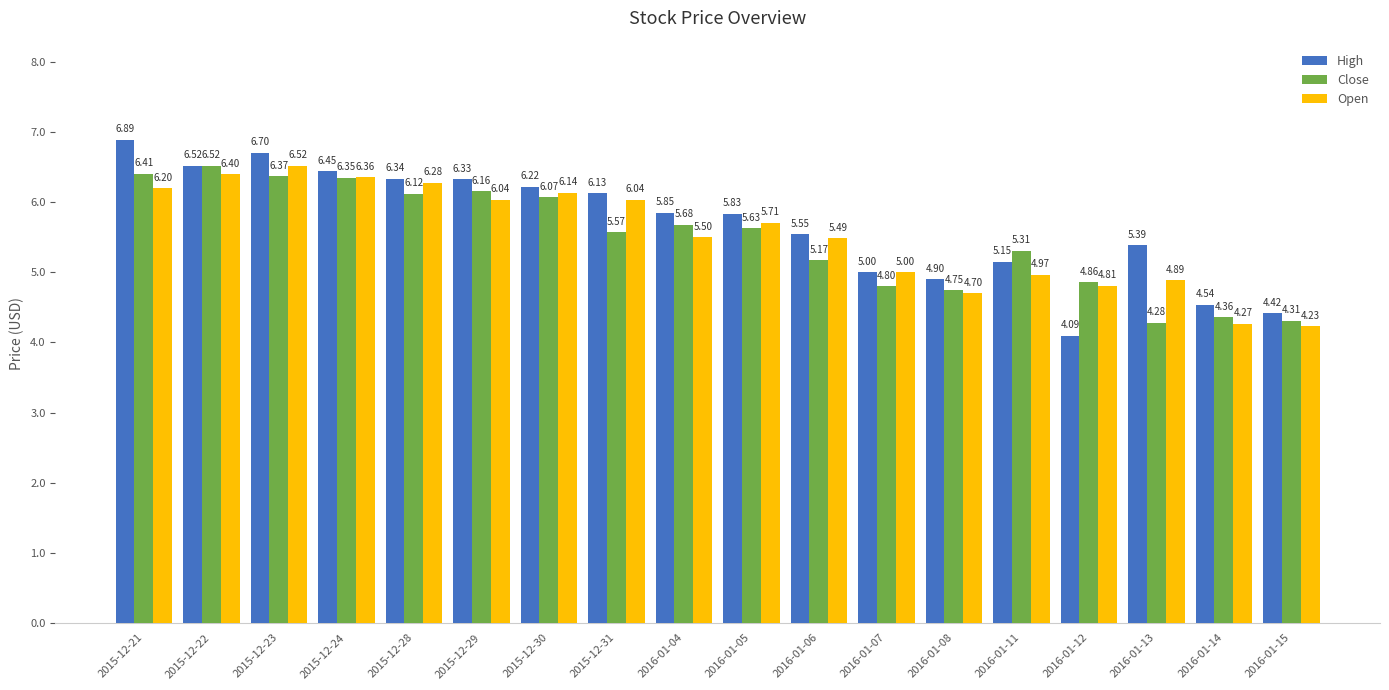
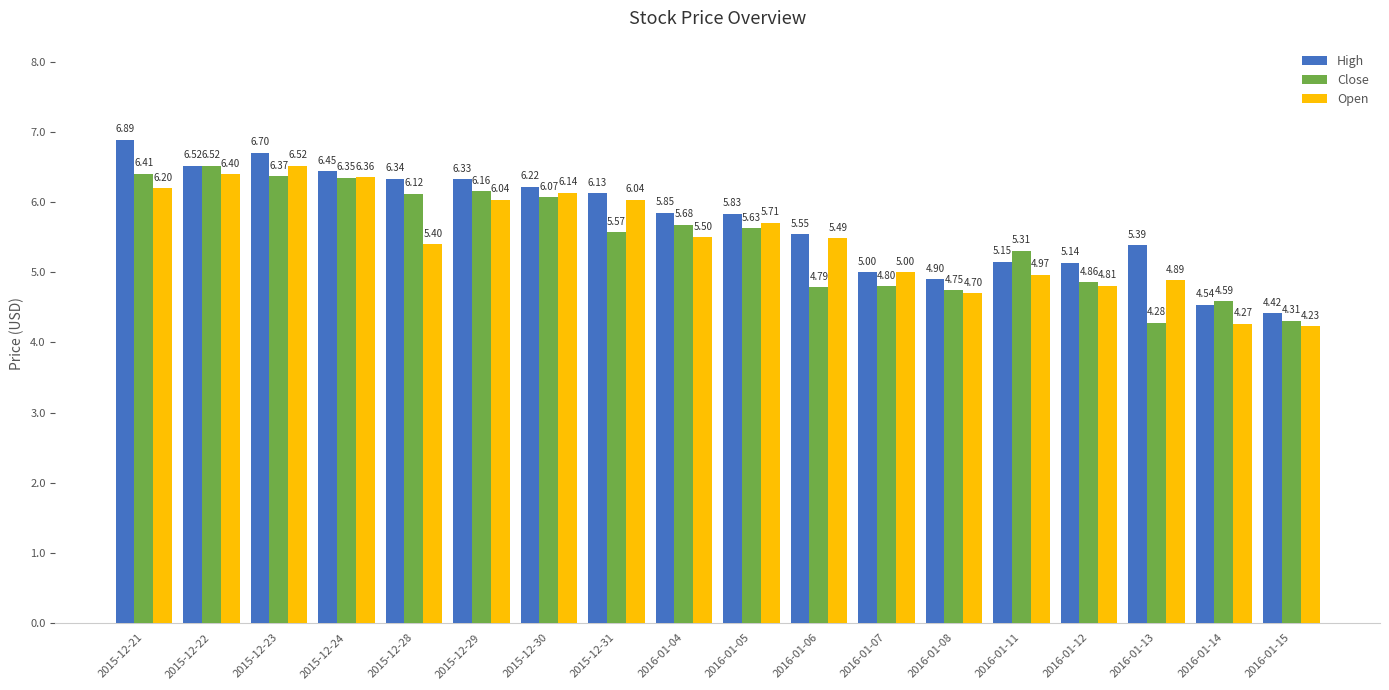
  {
    "High": {
      "2015-12-21": 6.89,
      "2015-12-22": 6.52,
      "2015-12-23": 6.70,
      "2015-12-24": 6.45,
      "2015-12-28": 6.34,
      "2015-12-29": 6.33,
      "2015-12-30": 6.22,
      "2015-12-31": 6.13,
      "2016-01-04": 5.85,
      "2016-01-05": 5.83,
      "2016-01-06": 5.55,
      "2016-01-07": 5.00,
      "2016-01-08": 4.90,
      "2016-01-11": 5.15,
-     "2016-01-12": 4.09,
+     "2016-01-12": 5.14,
      "2016-01-13": 5.39,
      "2016-01-14": 4.54,
      "2016-01-15": 4.42
    },
    "Close": {
      "2015-12-21": 6.41,
      "2015-12-22": 6.52,
      "2015-12-23": 6.37,
      "2015-12-24": 6.35,
      "2015-12-28": 6.12,
      "2015-12-29": 6.16,
      "2015-12-30": 6.07,
      "2015-12-31": 5.57,
      "2016-01-04": 5.68,
      "2016-01-05": 5.63,
-     "2016-01-06": 5.17,
+     "2016-01-06": 4.79,
      "2016-01-07": 4.80,
      "2016-01-08": 4.75,
      "2016-01-11": 5.31,
      "2016-01-12": 4.86,
      "2016-01-13": 4.28,
-     "2016-01-14": 4.36,
+     "2016-01-14": 4.59,
      "2016-01-15": 4.31
    },
    "Open": {
      "2015-12-21": 6.20,
      "2015-12-22": 6.40,
      "2015-12-23": 6.52,
      "2015-12-24": 6.36,
-     "2015-12-28": 6.28,
+     "2015-12-28": 5.40,
      "2015-12-29": 6.04,
      "2015-12-30": 6.14,
      "2015-12-31": 6.04,
      "2016-01-04": 5.50,
      "2016-01-05": 5.71,
      "2016-01-06": 5.49,
      "2016-01-07": 5.00,
      "2016-01-08": 4.70,
      "2016-01-11": 4.97,
      "2016-01-12": 4.81,
      "2016-01-13": 4.89,
      "2016-01-14": 4.27,
      "2016-01-15": 4.23
    }
  }
